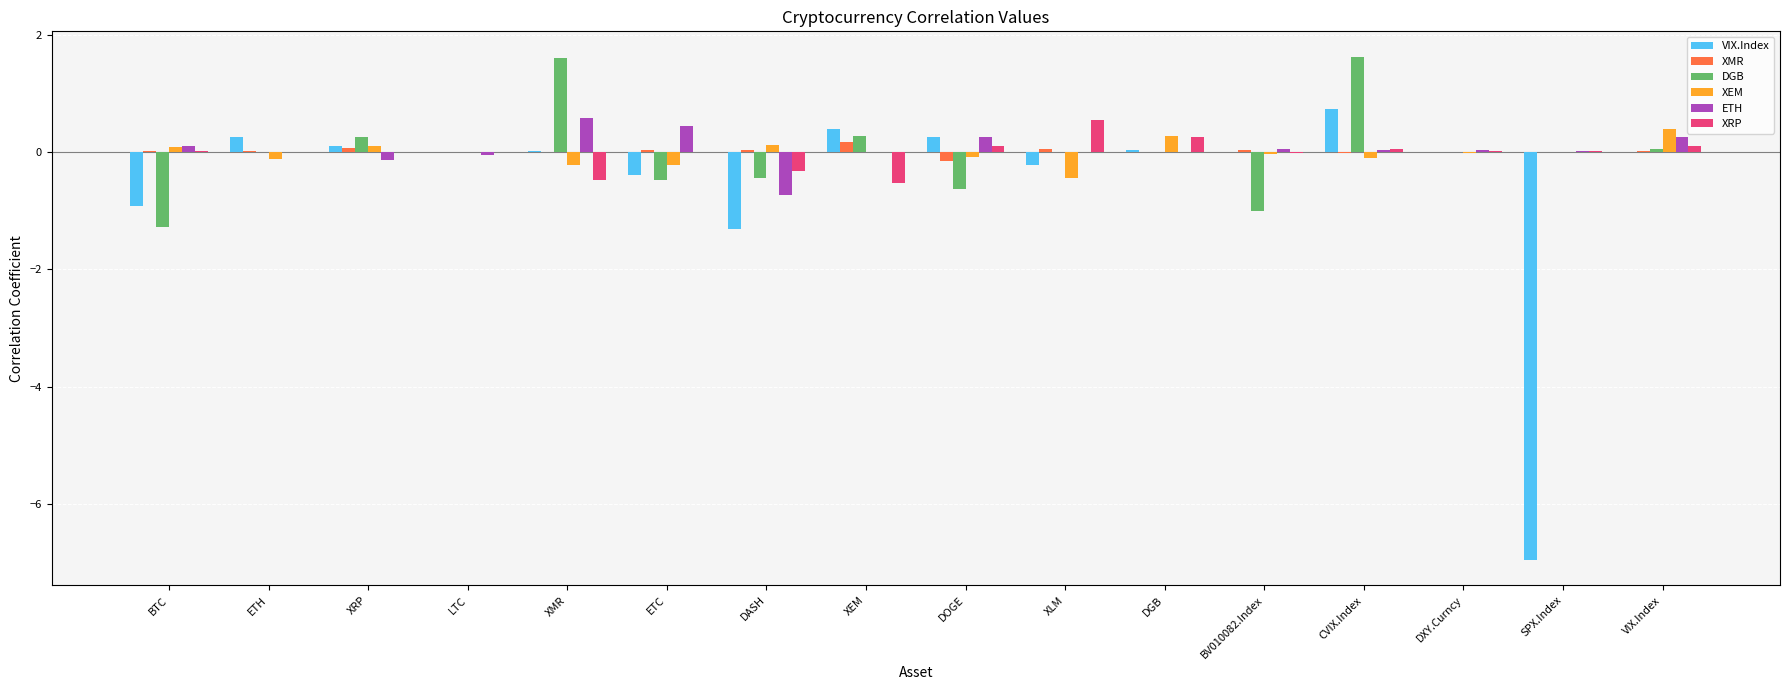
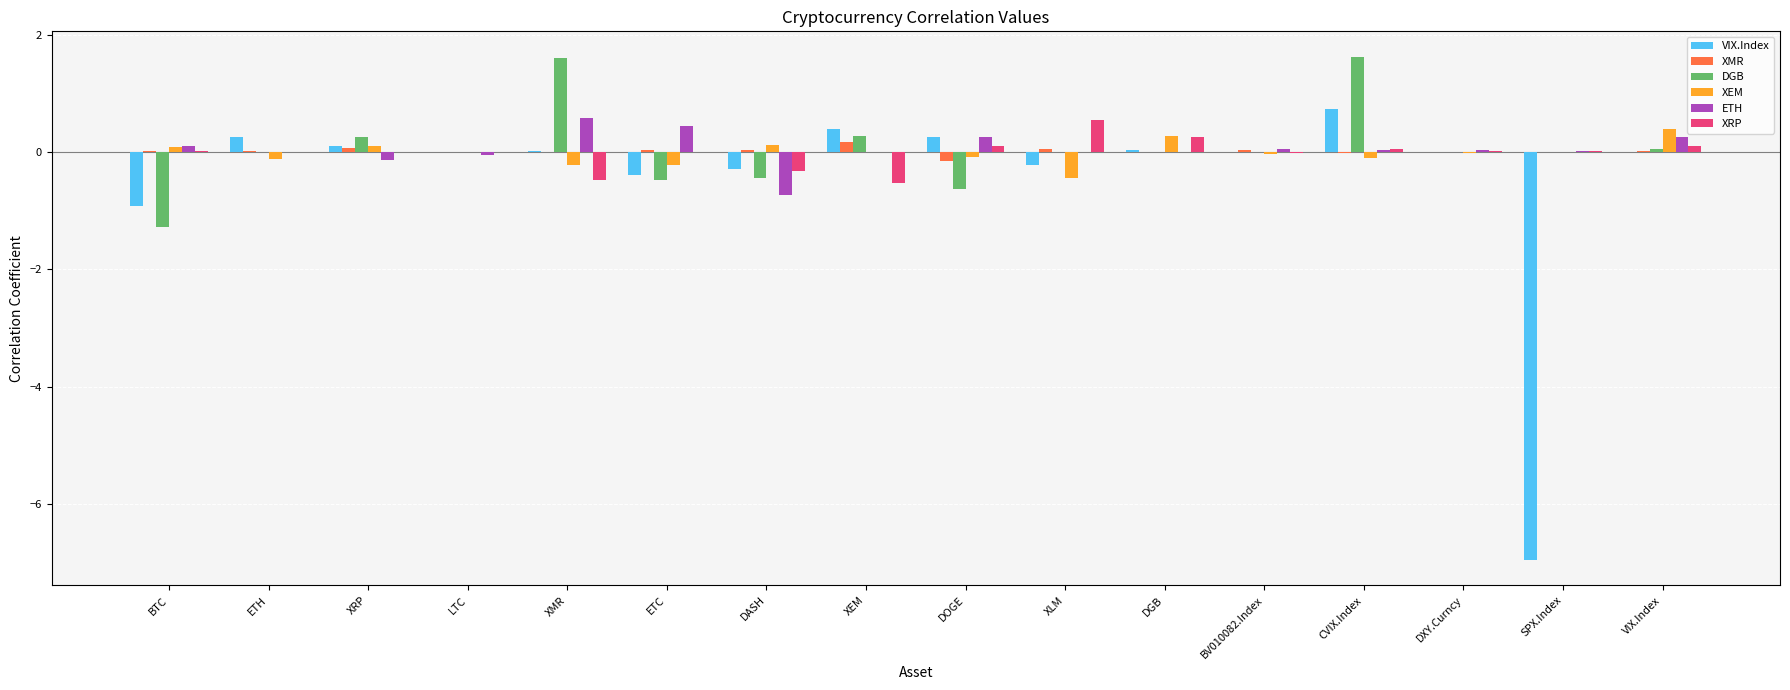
  {
    "VIX.Index": {
      "BTC": -0.9,
      "ETH": 0.3,
      "XRP": 0.1,
      "LTC": 0.0,
      "ETC": -0.4,
-     "DASH": -1.3,
+     "DASH": -0.3,
      "XEM": 0.4,
      "DOGE": 0.3,
      "XLM": -0.2,
      "BV010082.Index": 0.0,
      "CVIX.Index": 0.7,
      "DXY.Curncy": 0.0,
      "SPX.Index": -7.0,
      "VIX.Index": 0.0
    },
    "XMR": {
      "XRP": 0.1,
      "LTC": 0.0,
      "XMR": 0.0,
      "ETC": 0.0,
      "XEM": 0.2,
      "DOGE": -0.1,
      "XLM": 0.1
    },
    "DGB": {
      "BTC": -1.3,
      "ETH": 0,
      "XRP": 0.3,
      "LTC": 0,
      "XMR": 1.6,
      "ETC": -0.5,
      "DASH": -0.4,
      "XEM": 0.3,
      "DOGE": -0.6,
      "XLM": 0,
      "DGB": 0,
-     "BV010082.Index": -1,
+     "BV010082.Index": 0,
      "CVIX.Index": 1.6,
      "DXY.Curncy": 0,
      "SPX.Index": 0,
      "VIX.Index": 0.1
    },
    "XEM": {
      "BTC": 0.1,
      "ETH": -0.1,
      "XRP": 0.1,
      "LTC": 0.0,
      "XMR": -0.2,
      "ETC": -0.2,
      "DASH": 0.1,
      "XEM": 0.0,
      "DOGE": -0.1,
      "XLM": -0.4,
      "DGB": 0.3,
      "CVIX.Index": -0.1,
      "SPX.Index": 0.0,
      "VIX.Index": 0.4
    },
    "ETH": {
      "BTC": 0.1,
      "ETH": 0.0,
      "XRP": -0.1,
      "LTC": -0.1,
      "XMR": 0.6,
      "ETC": 0.5,
      "DASH": -0.7,
      "XEM": 0.0,
      "DOGE": 0.3,
      "XLM": 0.0,
      "DGB": 0.0,
      "BV010082.Index": 0.1,
      "CVIX.Index": 0.0,
      "VIX.Index": 0.3
    },
    "XRP": {
      "ETH": 0.0,
      "XRP": 0.0,
      "LTC": 0.0,
      "XMR": -0.5,
      "ETC": 0.0,
      "DASH": -0.3,
      "XEM": -0.5,
      "DOGE": 0.1,
      "XLM": 0.6,
      "DGB": 0.3,
      "CVIX.Index": 0.1,
      "VIX.Index": 0.1
    }
  }
